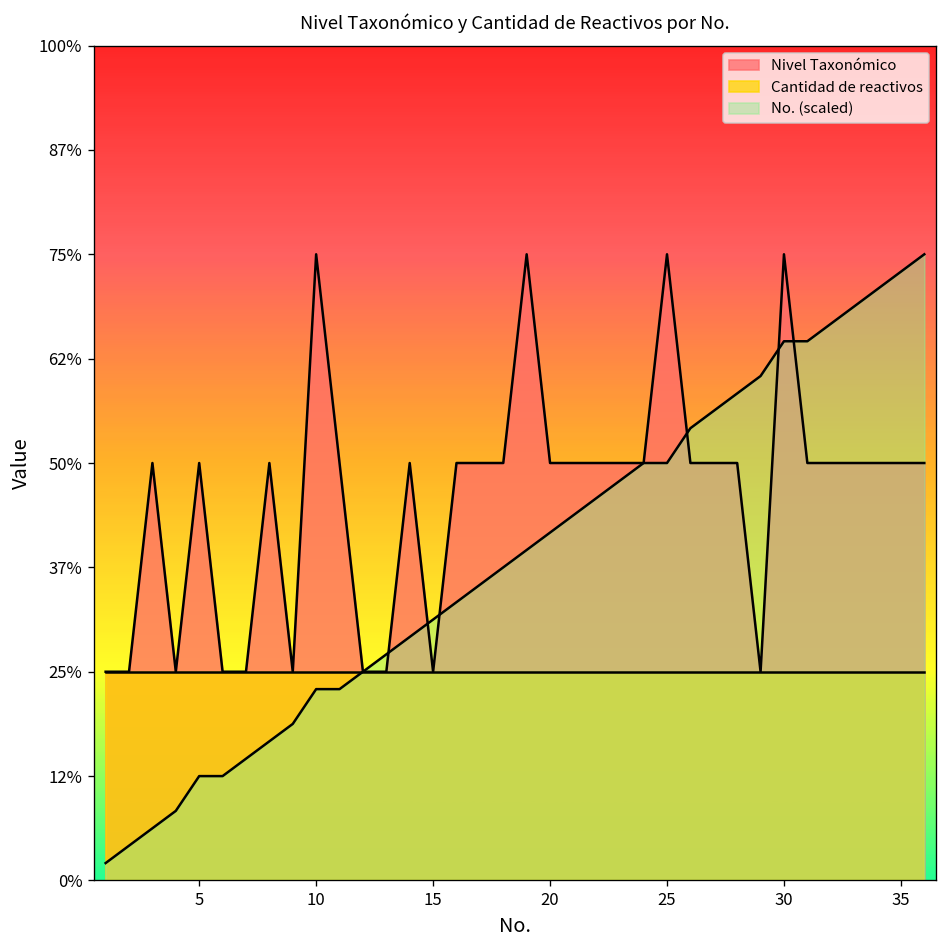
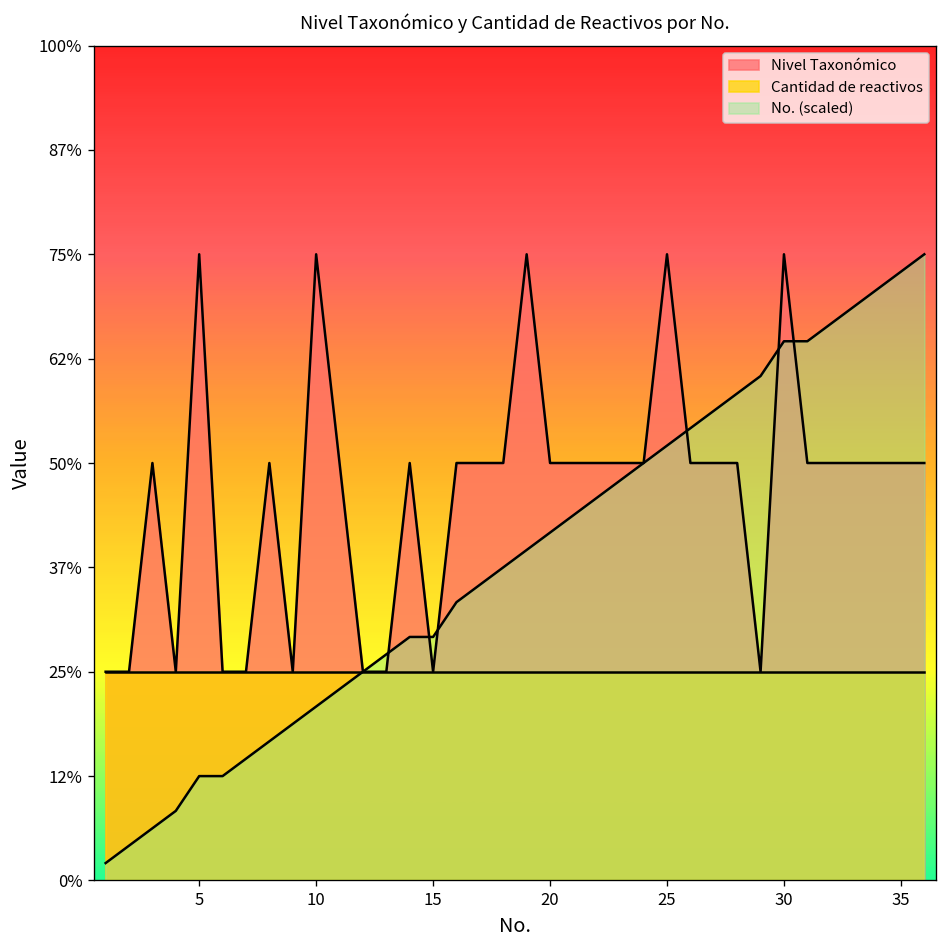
  {
    "Nivel Taxonómico": {
-     "5": "50%",
+     "5": "75%",
      "10": "75%",
      "20": "50%",
      "25": "75%",
      "30": "75%",
      "35": "50%"
    },
    "Cantidad de reactivos": {
      "5": "25%",
      "10": "25%",
      "20": "25%",
      "25": "25%",
      "30": "25%",
      "35": "25%"
    },
    "No. (scaled)": {
      "5": "13%",
-     "10": "23%",
-     "15": "31%",
+     "10": "21%",
+     "15": "29%",
      "20": "42%",
-     "25": "50%",
+     "25": "52%",
      "30": "65%",
      "35": "73%"
    }
  }
